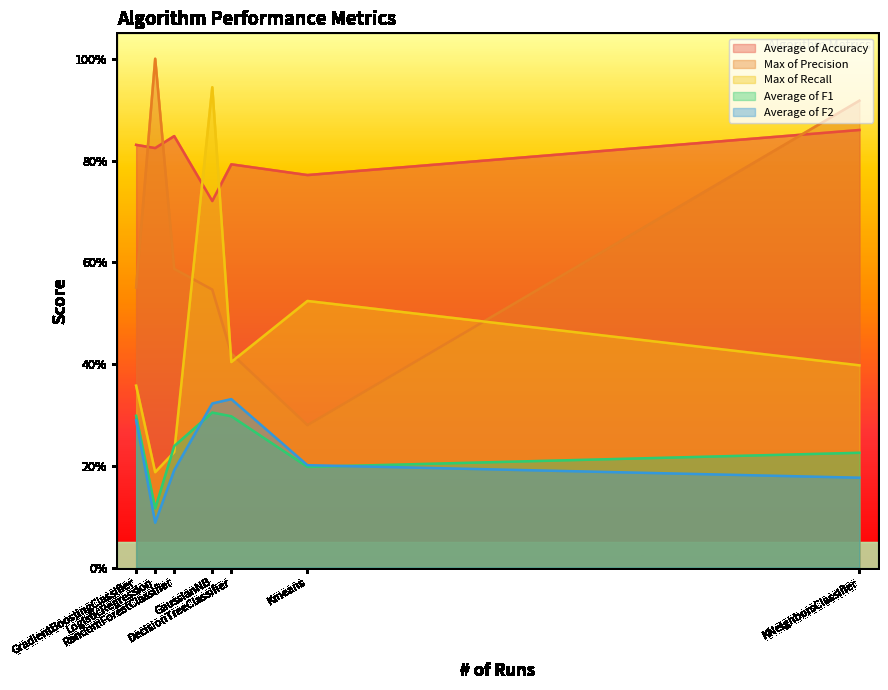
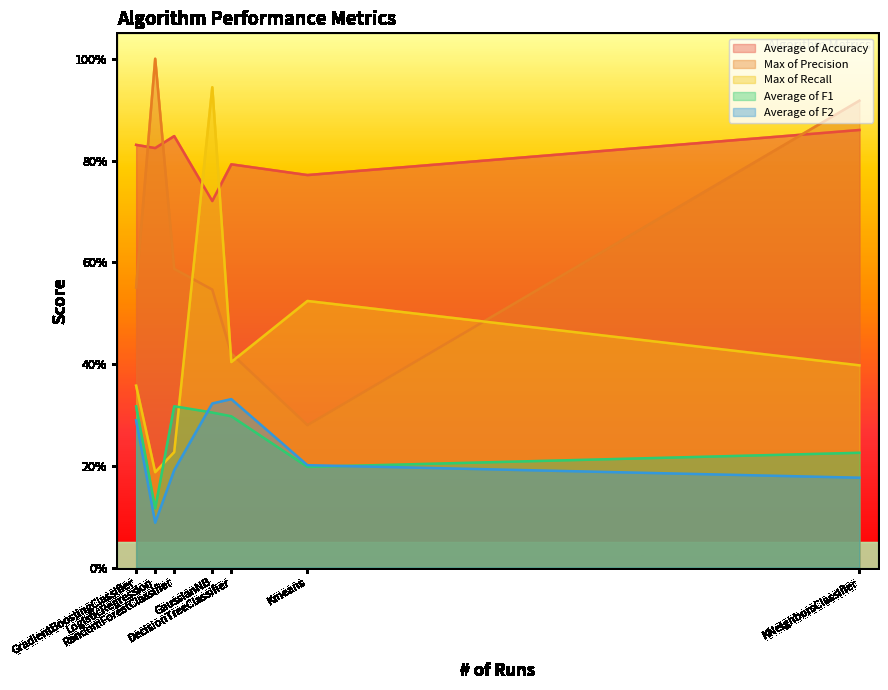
  {
    "Average of F1": {
-     "GradientBoostingClassifier": "30%",
+     "GradientBoostingClassifier": "32%",
      "LogisticRegression": "12%",
-     "RandomForestClassifier": "24%",
+     "RandomForestClassifier": "32%",
      "GaussianNB": "30%",
      "DecisionTreeClassifier": "30%",
      "KNeighborsClassifier": "23%"
    },
    "Average of F2": {
      "GradientBoostingClassifier": "29%",
      "LogisticRegression": "9%",
      "RandomForestClassifier": "19%",
      "GaussianNB": "32%",
      "DecisionTreeClassifier": "33%",
      "KNeighborsClassifier": "18%"
    }
  }
